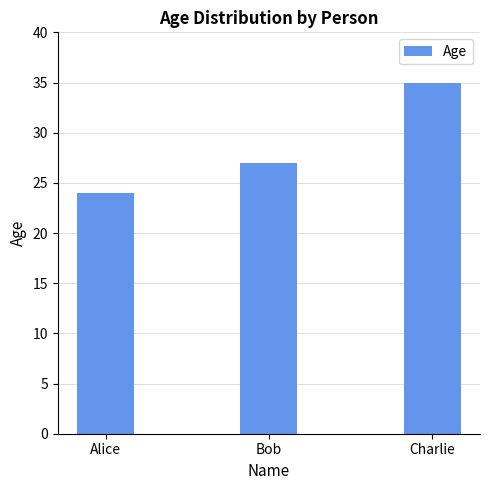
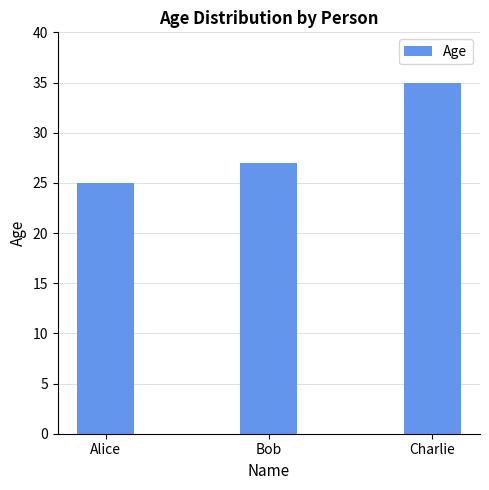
  {
-   "Alice": 24,
+   "Alice": 25,
    "Bob": 27,
    "Charlie": 35
  }
